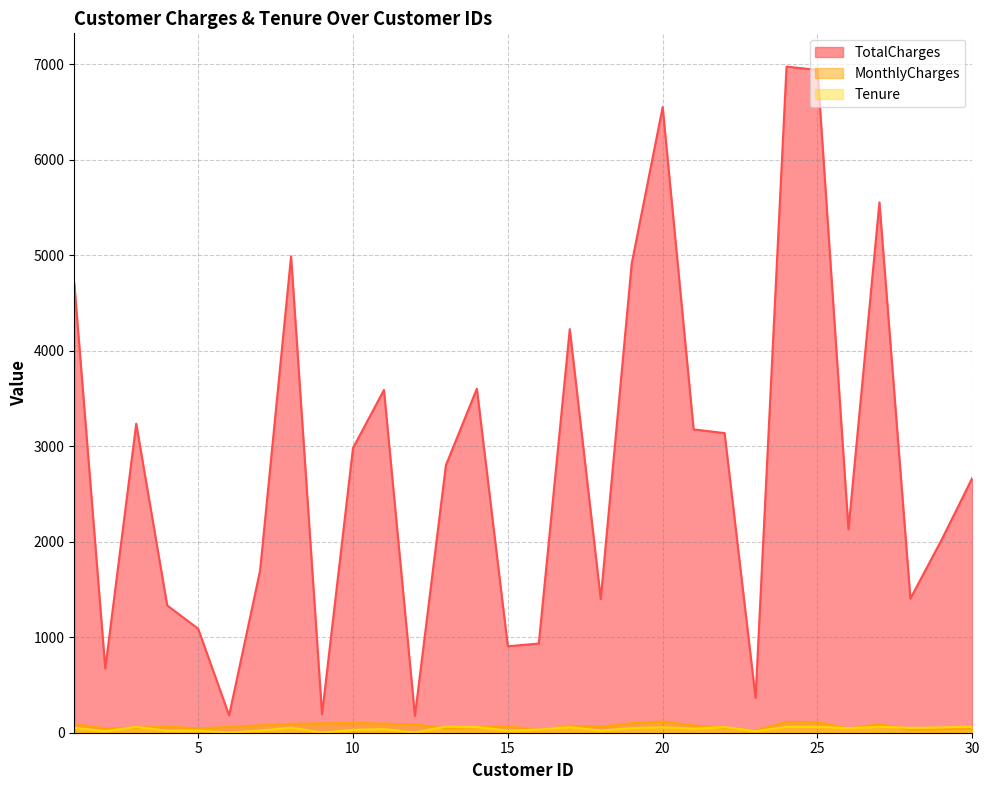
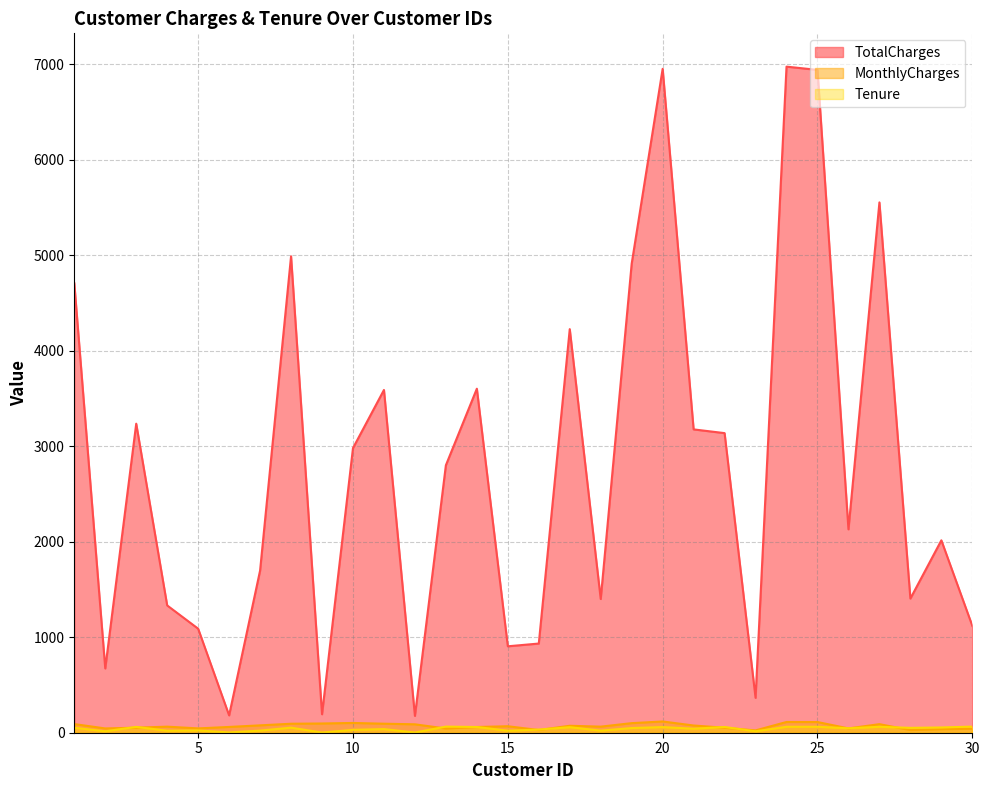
  {
    "TotalCharges": {
      "5": 1100,
      "10": 3000,
      "15": 900,
-     "20": 6500,
-     "30": 2700
+     "20": 6900,
+     "30": 1100
    }
  }
